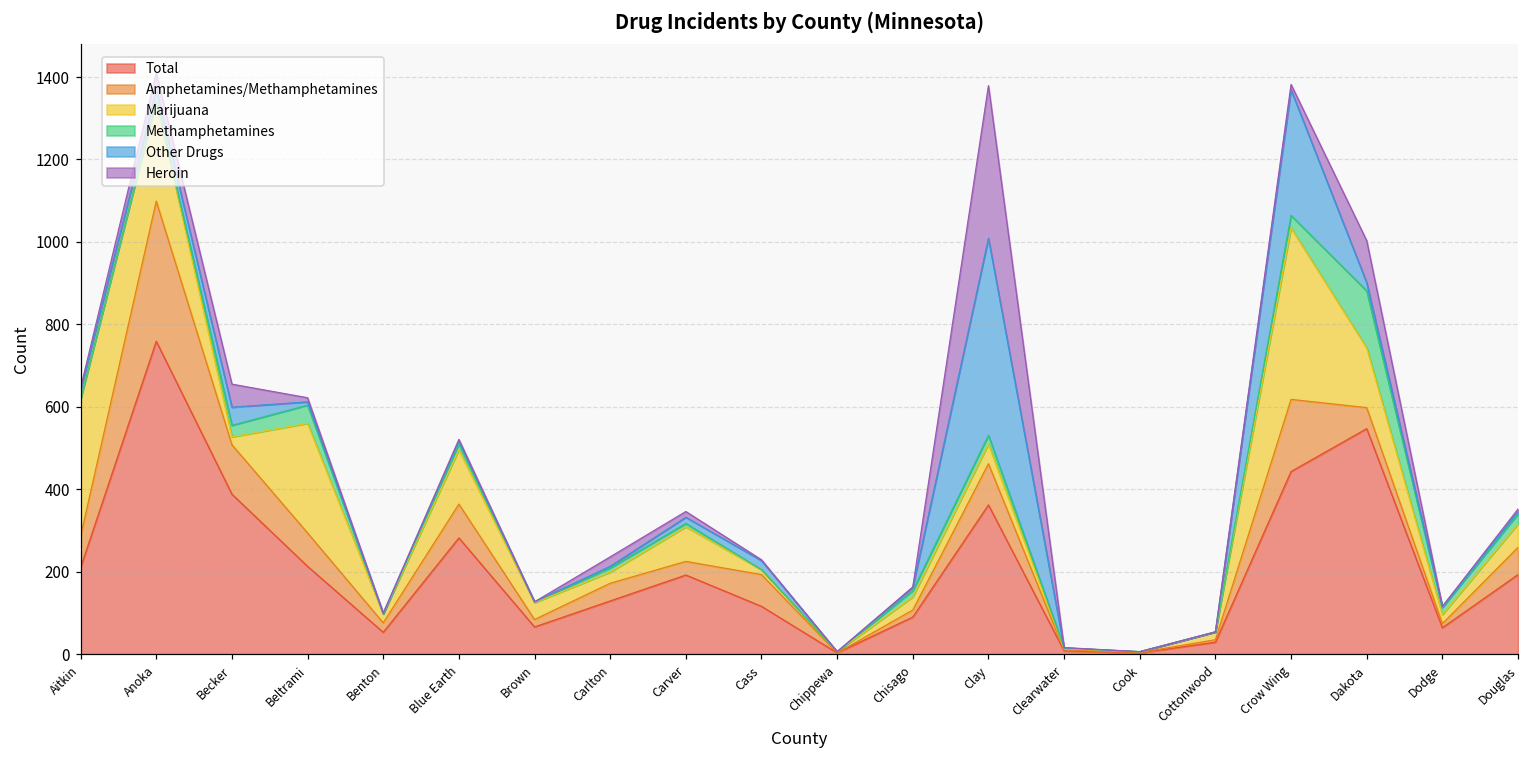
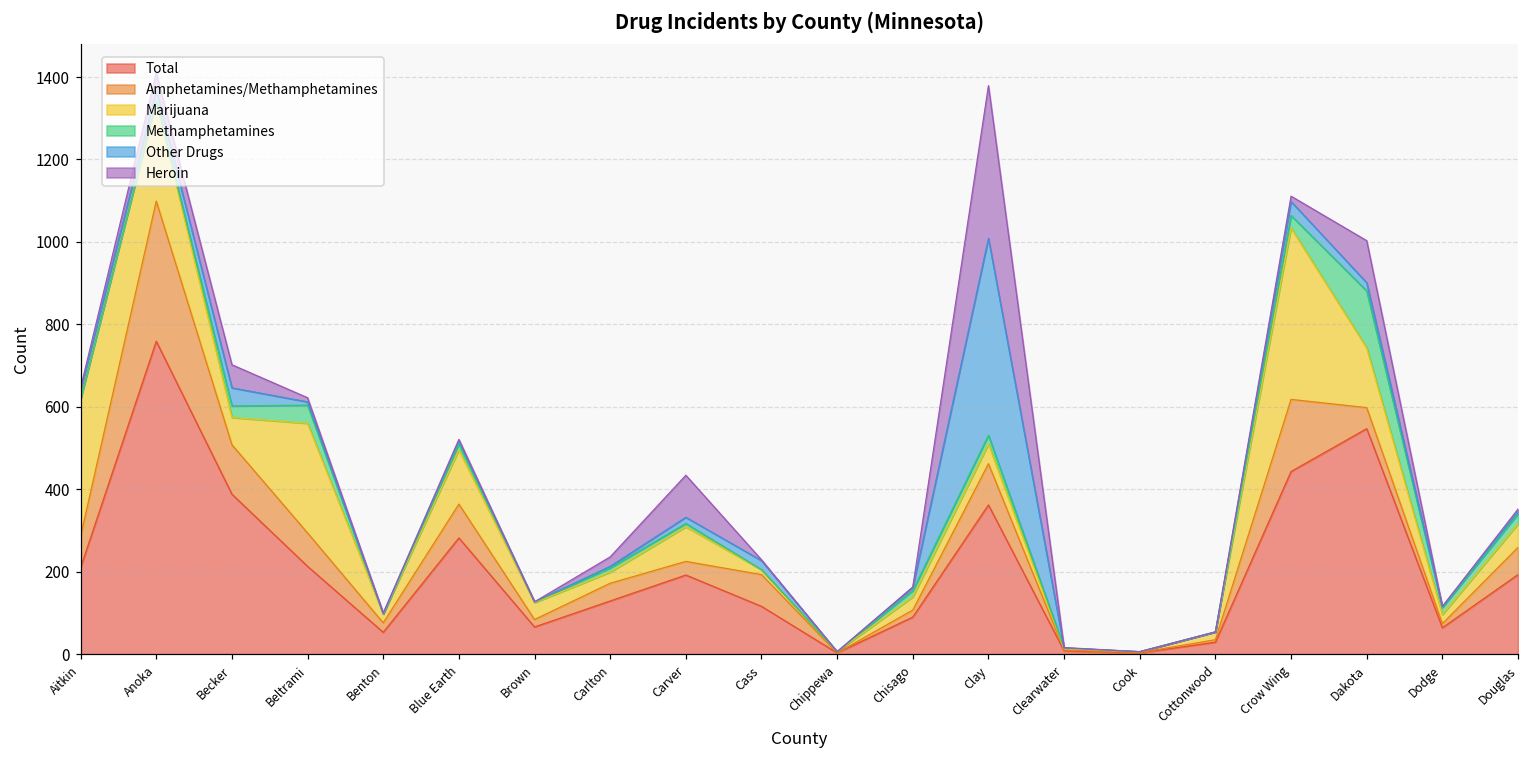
  {
    "Marijuana": {
-     "Becker": 20,
+     "Becker": 70,
      "Beltrami": 270,
      "Blue Earth": 130,
      "Carlton": 30,
      "Carver": 80,
      "Chisago": 30,
      "Clay": 50,
      "Crow Wing": 420,
      "Dakota": 150,
      "Dodge": 20,
      "Douglas": 60
    },
    "Methamphetamines": {
      "Becker": 30,
      "Beltrami": 40,
      "Blue Earth": 10,
      "Carver": 10,
      "Chisago": 20,
      "Clay": 20,
      "Crow Wing": 30,
      "Dakota": 140
    },
    "Other Drugs": {
      "Becker": 40,
      "Beltrami": 10,
      "Carver": 20,
      "Clay": 480,
-     "Crow Wing": 310,
+     "Crow Wing": 30,
      "Dakota": 20
    },
    "Heroin": {
      "Becker": 60,
      "Beltrami": 10,
      "Carlton": 20,
-     "Carver": 10,
+     "Carver": 100,
      "Clay": 370,
      "Crow Wing": 10,
      "Dakota": 100
    }
  }
